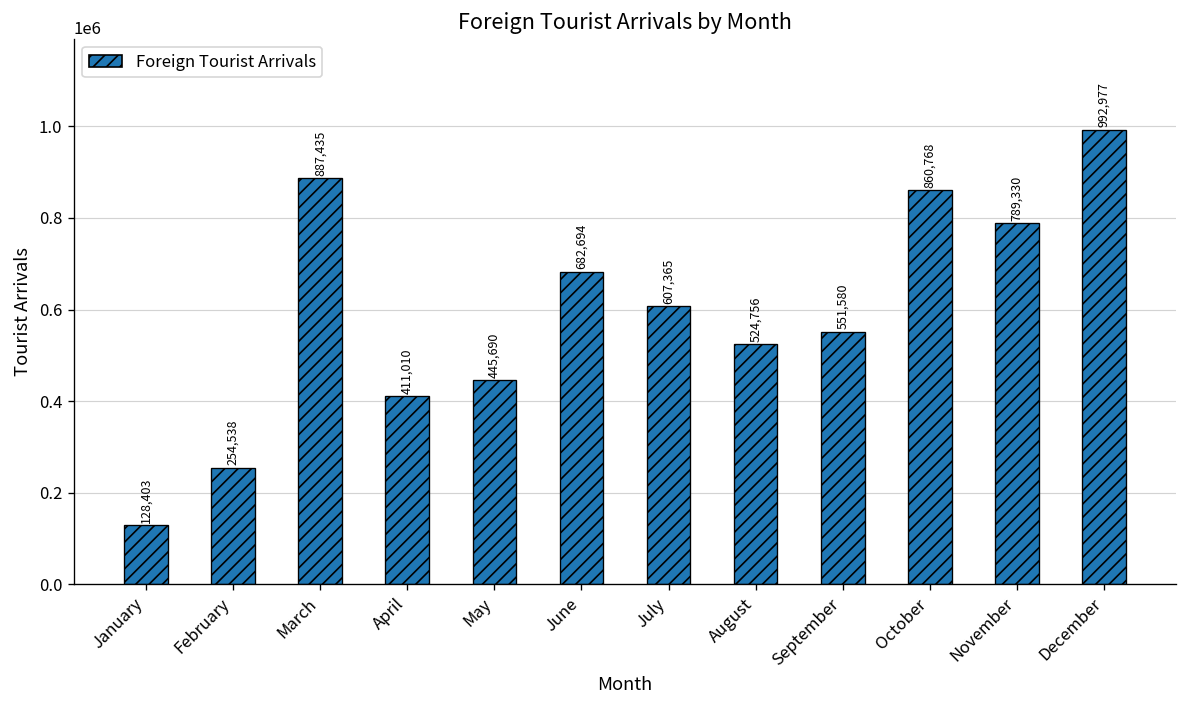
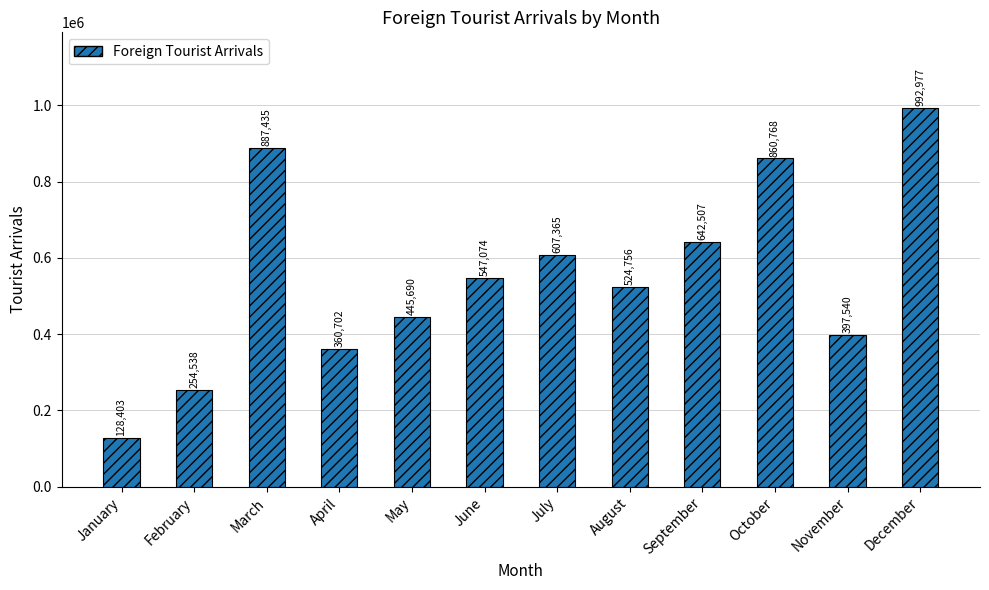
  {
    "January": "128,403",
    "February": "254,538",
    "March": "887,435",
-   "April": "411,010",
+   "April": "360,702",
    "May": "445,690",
-   "June": "682,694",
+   "June": "547,074",
    "July": "607,365",
    "August": "524,756",
-   "September": "551,580",
+   "September": "642,507",
    "October": "860,768",
-   "November": "789,330",
+   "November": "397,540",
    "December": "992,977"
  }
